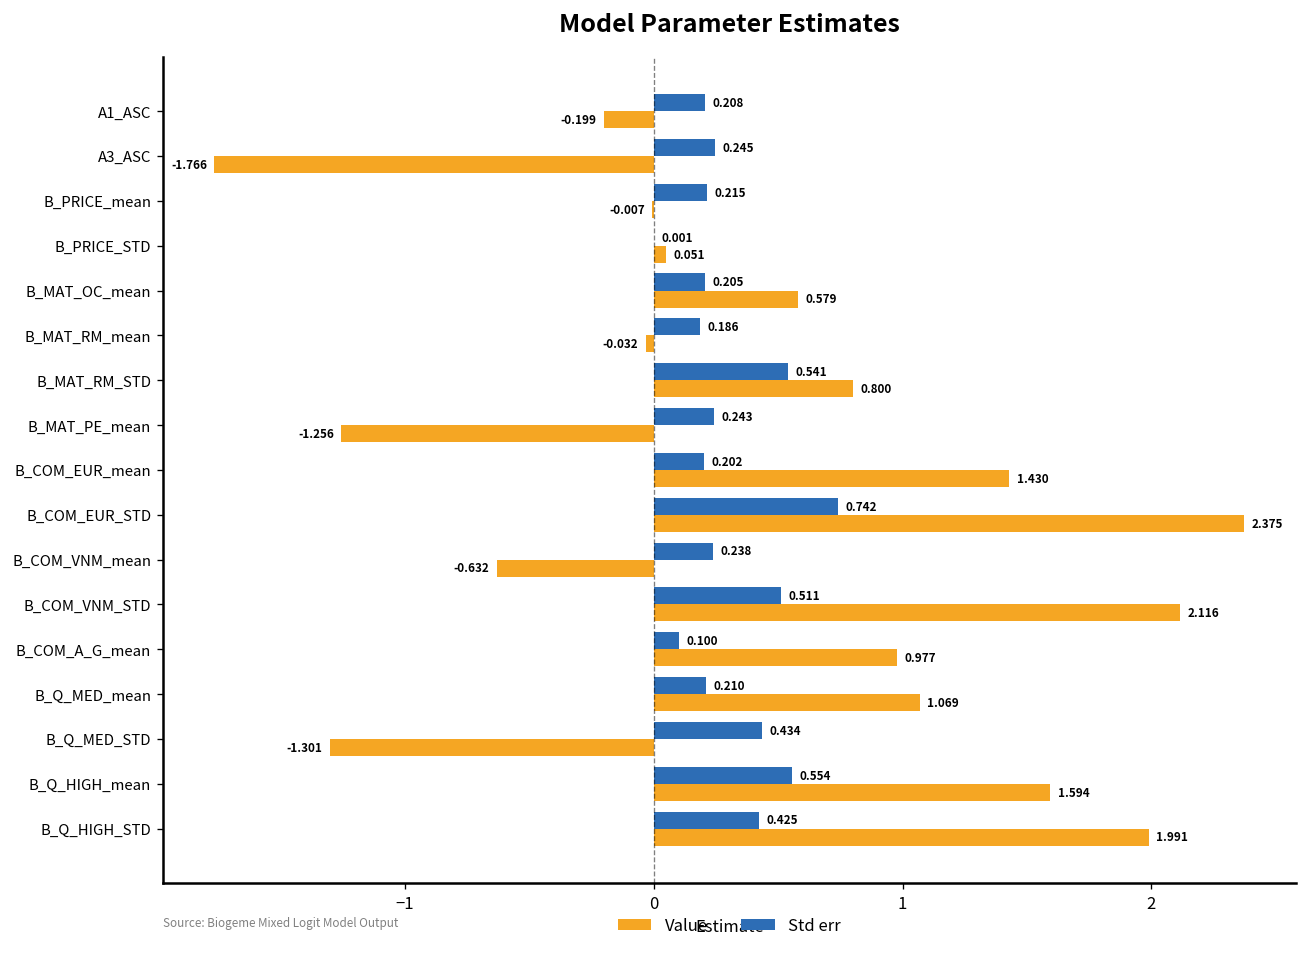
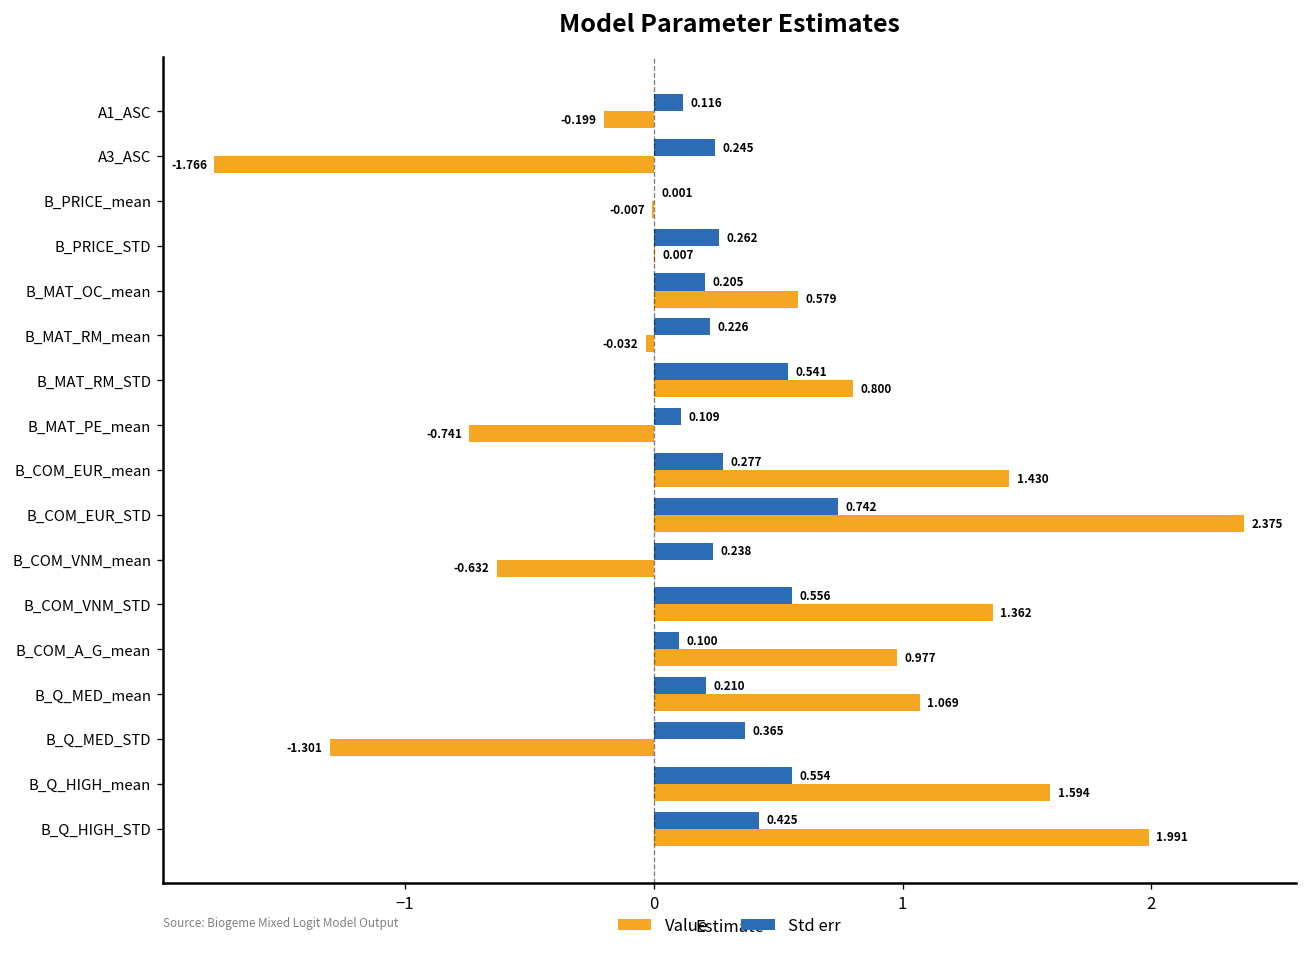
  {
    "Value": {
      "A1_ASC": -0.199,
      "A3_ASC": -1.766,
      "B_PRICE_mean": -0.007,
-     "B_PRICE_STD": 0.051,
+     "B_PRICE_STD": 0.007,
      "B_MAT_OC_mean": 0.579,
      "B_MAT_RM_mean": -0.032,
      "B_MAT_RM_STD": 0.800,
-     "B_MAT_PE_mean": -1.256,
+     "B_MAT_PE_mean": -0.741,
      "B_COM_EUR_mean": 1.430,
      "B_COM_EUR_STD": 2.375,
      "B_COM_VNM_mean": -0.632,
-     "B_COM_VNM_STD": 2.116,
+     "B_COM_VNM_STD": 1.362,
      "B_COM_A_G_mean": 0.977,
      "B_Q_MED_mean": 1.069,
      "B_Q_MED_STD": -1.301,
      "B_Q_HIGH_mean": 1.594,
      "B_Q_HIGH_STD": 1.991
    },
    "Std err": {
-     "A1_ASC": 0.208,
+     "A1_ASC": 0.116,
      "A3_ASC": 0.245,
-     "B_PRICE_mean": 0.215,
-     "B_PRICE_STD": 0.001,
+     "B_PRICE_mean": 0.001,
+     "B_PRICE_STD": 0.262,
      "B_MAT_OC_mean": 0.205,
-     "B_MAT_RM_mean": 0.186,
+     "B_MAT_RM_mean": 0.226,
      "B_MAT_RM_STD": 0.541,
-     "B_MAT_PE_mean": 0.243,
-     "B_COM_EUR_mean": 0.202,
+     "B_MAT_PE_mean": 0.109,
+     "B_COM_EUR_mean": 0.277,
      "B_COM_EUR_STD": 0.742,
      "B_COM_VNM_mean": 0.238,
-     "B_COM_VNM_STD": 0.511,
+     "B_COM_VNM_STD": 0.556,
      "B_COM_A_G_mean": 0.100,
      "B_Q_MED_mean": 0.210,
-     "B_Q_MED_STD": 0.434,
+     "B_Q_MED_STD": 0.365,
      "B_Q_HIGH_mean": 0.554,
      "B_Q_HIGH_STD": 0.425
    }
  }
